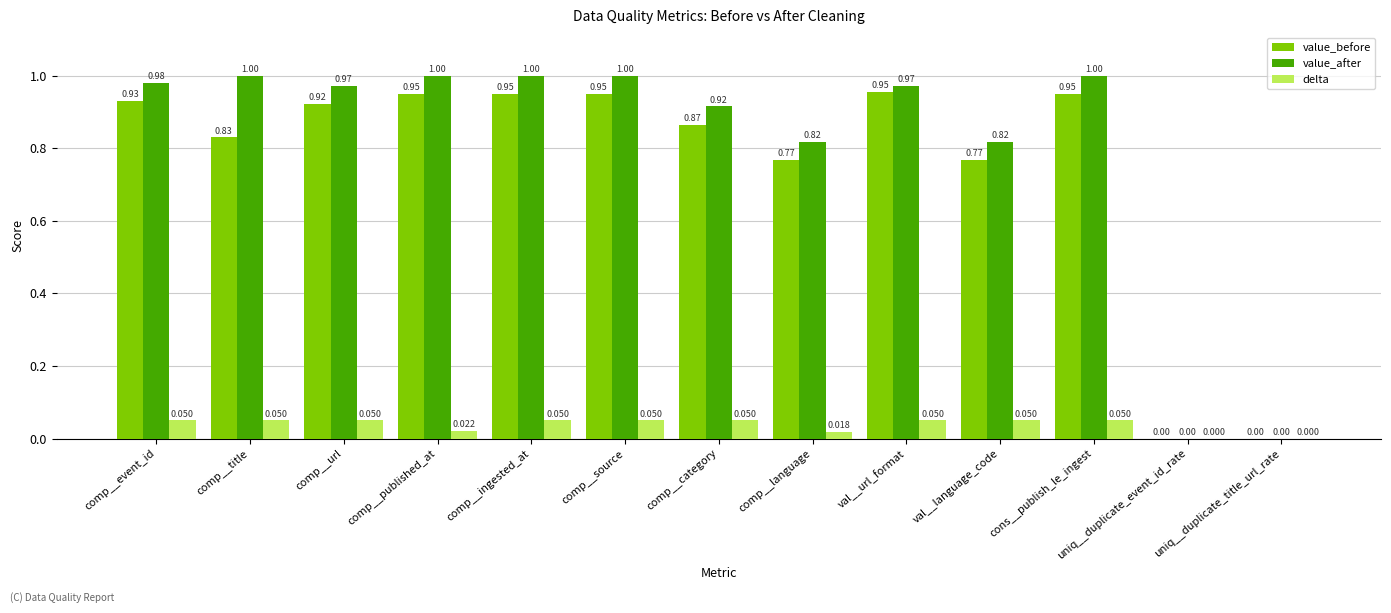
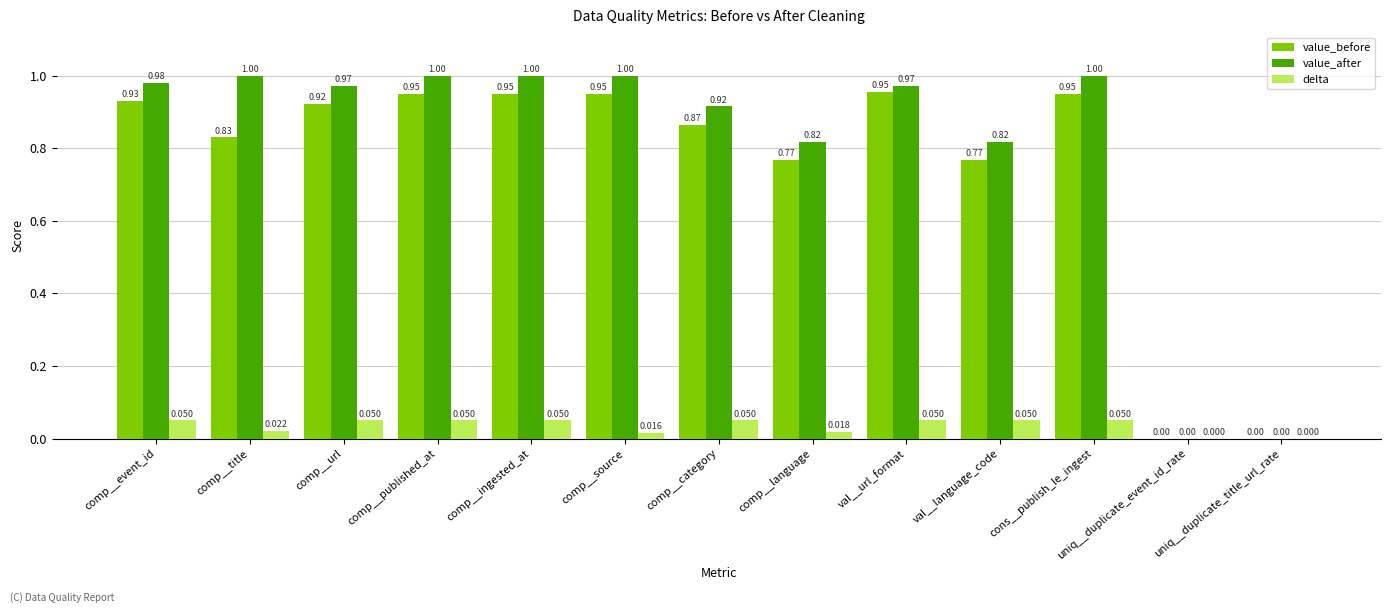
  {
    "value_before": {
      "comp__event_id": 0.93,
      "comp__title": 0.83,
      "comp__url": 0.92,
      "comp__published_at": 0.95,
      "comp__ingested_at": 0.95,
      "comp__source": 0.95,
      "comp__category": 0.87,
      "comp__language": 0.77,
      "val__url_format": 0.95,
      "val__language_code": 0.77,
      "cons__publish_le_ingest": 0.95,
      "uniq__duplicate_event_id_rate": 0.00,
      "uniq__duplicate_title_url_rate": 0.00
    },
    "value_after": {
      "comp__event_id": 0.98,
      "comp__title": 1.00,
      "comp__url": 0.97,
      "comp__published_at": 1.00,
      "comp__ingested_at": 1.00,
      "comp__source": 1.00,
      "comp__category": 0.92,
      "comp__language": 0.82,
      "val__url_format": 0.97,
      "val__language_code": 0.82,
      "cons__publish_le_ingest": 1.00,
      "uniq__duplicate_event_id_rate": 0.00,
      "uniq__duplicate_title_url_rate": 0.00
    },
    "delta": {
      "comp__event_id": 0.050,
-     "comp__title": 0.050,
+     "comp__title": 0.022,
      "comp__url": 0.050,
-     "comp__published_at": 0.022,
+     "comp__published_at": 0.050,
      "comp__ingested_at": 0.050,
-     "comp__source": 0.050,
+     "comp__source": 0.016,
      "comp__category": 0.050,
      "comp__language": 0.018,
      "val__url_format": 0.050,
      "val__language_code": 0.050,
      "cons__publish_le_ingest": 0.050,
      "uniq__duplicate_event_id_rate": 0.000,
      "uniq__duplicate_title_url_rate": 0.000
    }
  }
